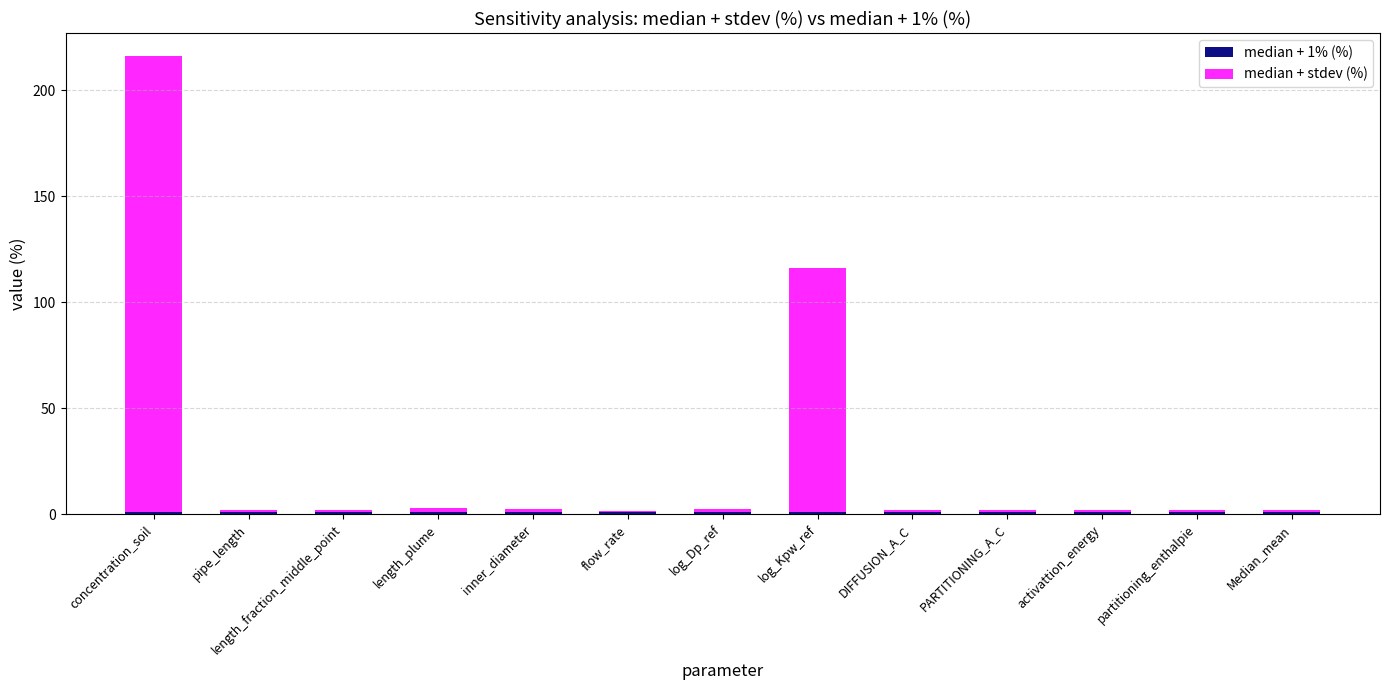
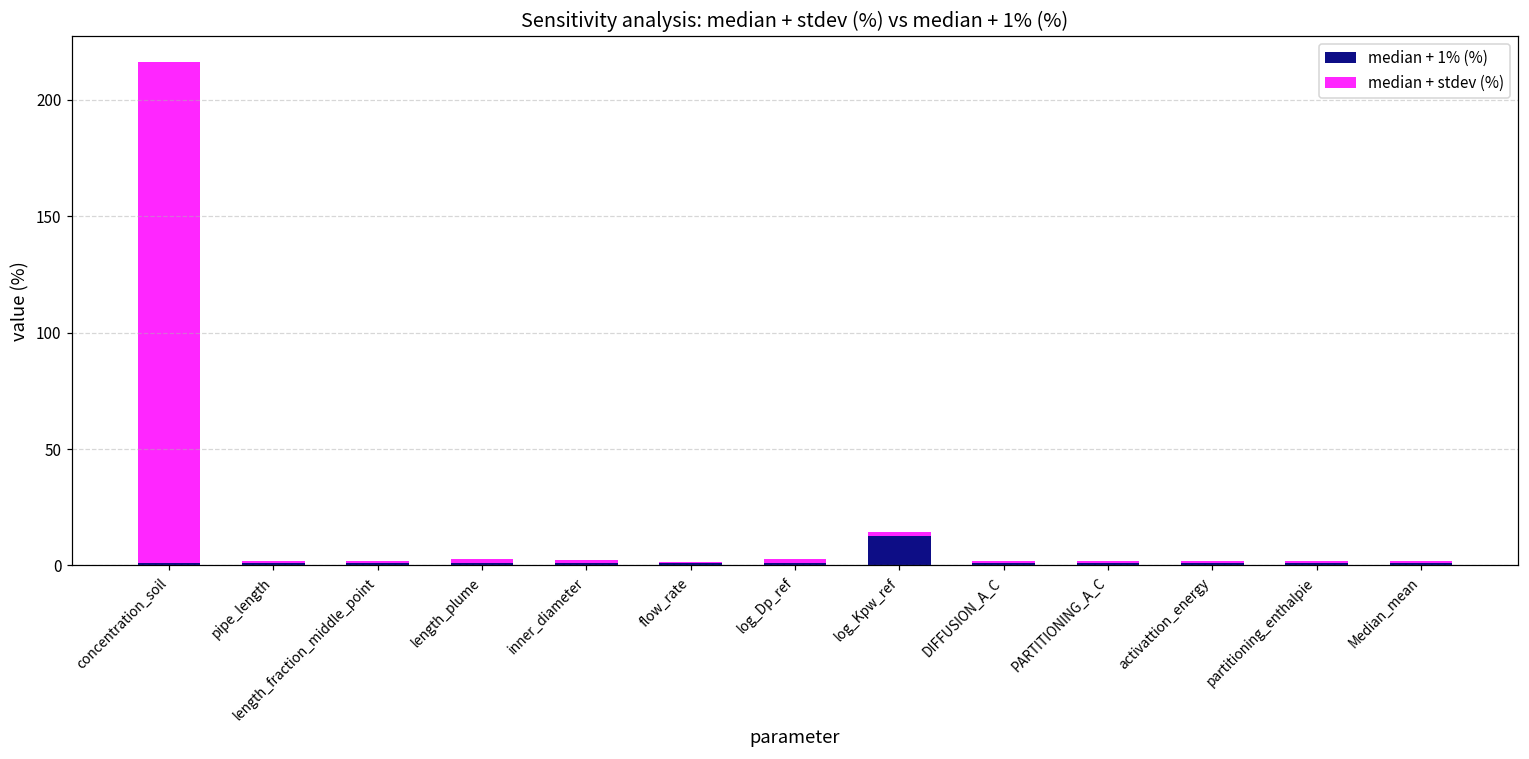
  {
    "median + 1% (%)": {
-     "log_Kpw_ref": 1
+     "log_Kpw_ref": 13
    },
    "median + stdev (%)": {
      "concentration_soil": 215,
      "length_plume": 2,
      "log_Dp_ref": 2,
-     "log_Kpw_ref": 115
+     "log_Kpw_ref": 2
    }
  }
